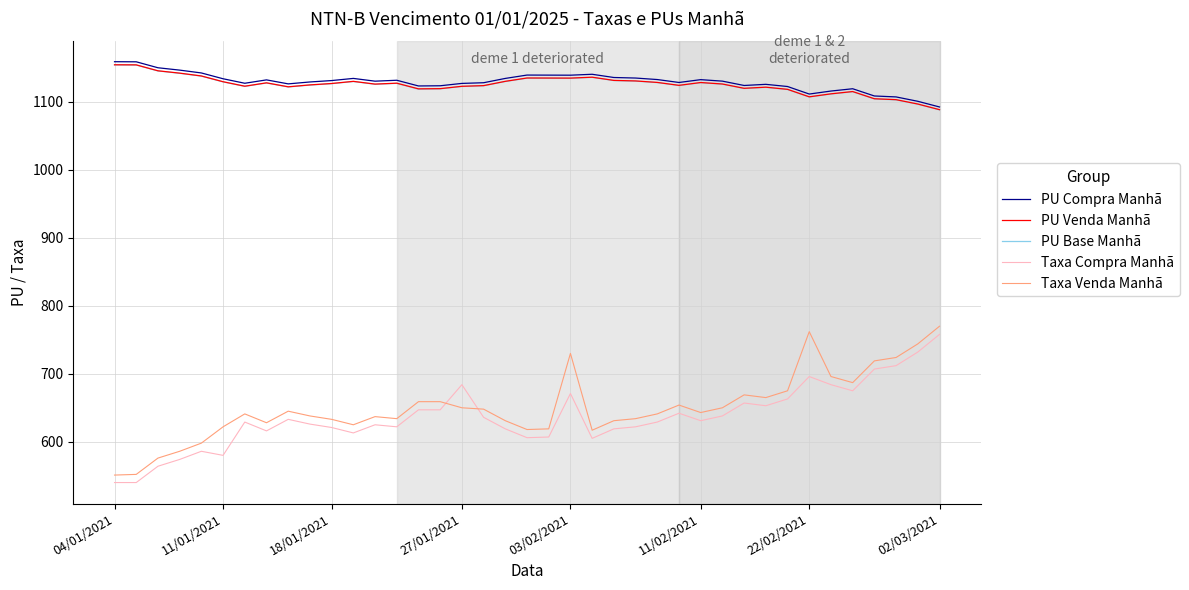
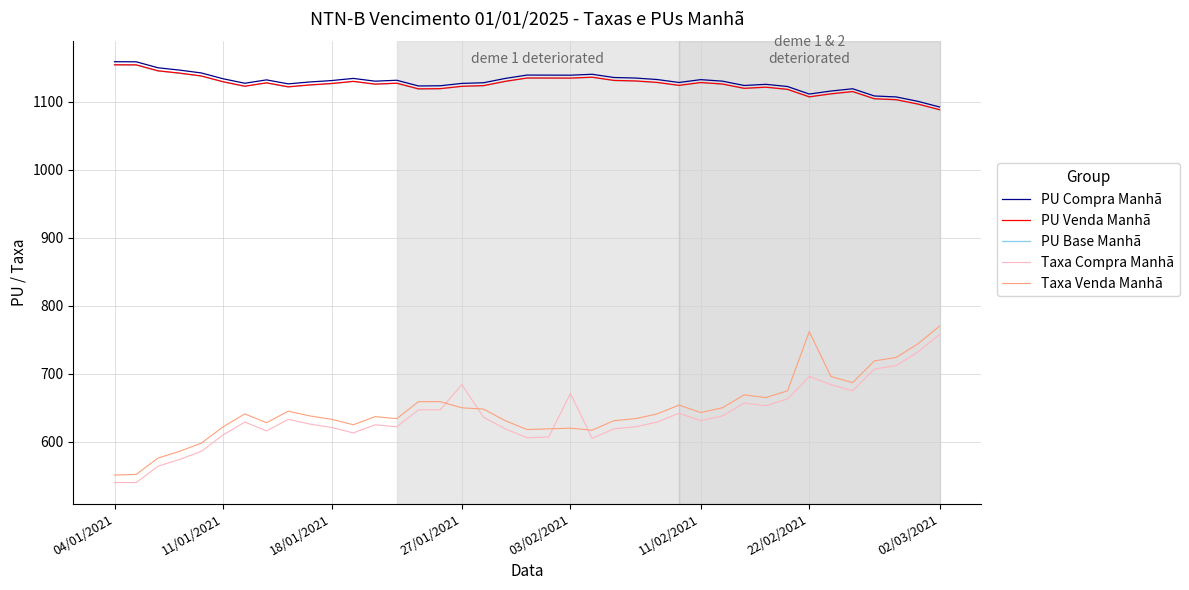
  {
    "PU Compra Manhã": {
      "04/01/2021": 1160,
      "11/01/2021": 1130,
      "18/01/2021": 1130,
      "27/01/2021": 1130,
      "03/02/2021": 1140,
      "11/02/2021": 1130,
      "22/02/2021": 1110,
      "02/03/2021": 1090
    },
    "Taxa Compra Manhã": {
      "04/01/2021": 540,
-     "11/01/2021": 580,
+     "11/01/2021": 610,
      "18/01/2021": 620,
      "27/01/2021": 680,
      "03/02/2021": 670,
      "11/02/2021": 630,
      "22/02/2021": 700,
      "02/03/2021": 760
    },
    "Taxa Venda Manhã": {
      "04/01/2021": 550,
      "11/01/2021": 620,
      "18/01/2021": 630,
      "27/01/2021": 650,
-     "03/02/2021": 730,
+     "03/02/2021": 620,
      "11/02/2021": 640,
      "22/02/2021": 760,
      "02/03/2021": 770
    }
  }
